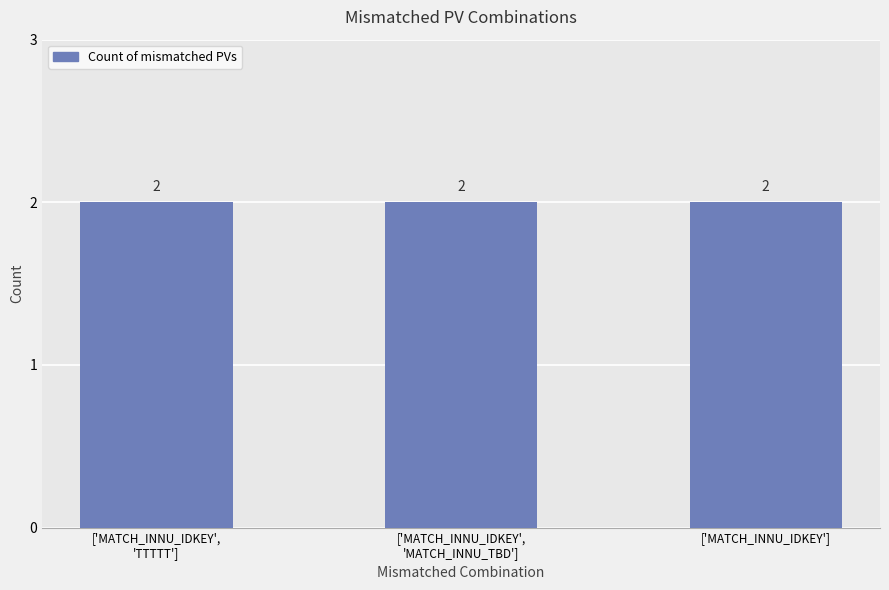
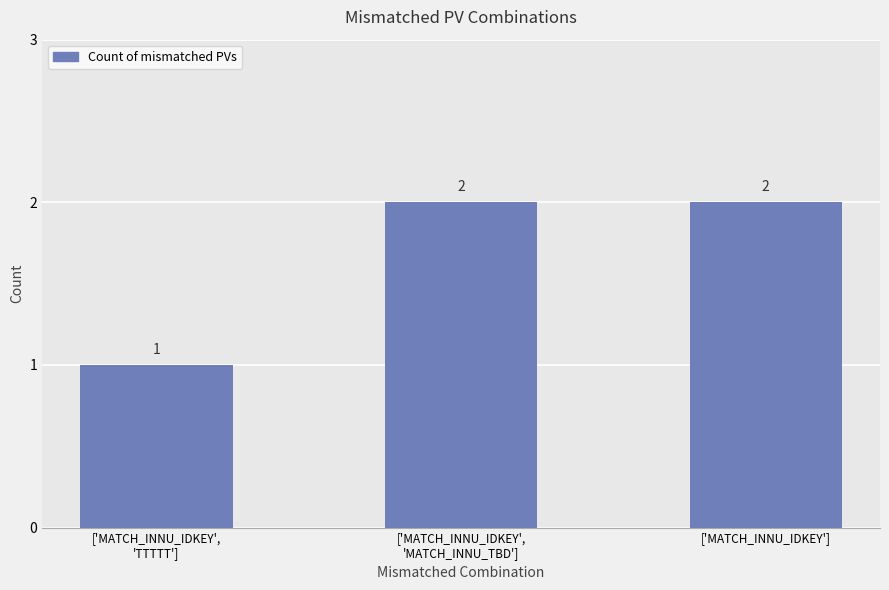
  {
-   "['MATCH_INNU_IDKEY', 'TTTTT']": 2,
+   "['MATCH_INNU_IDKEY', 'TTTTT']": 1,
    "['MATCH_INNU_IDKEY', 'MATCH_INNU_TBD']": 2,
    "['MATCH_INNU_IDKEY']": 2
  }
